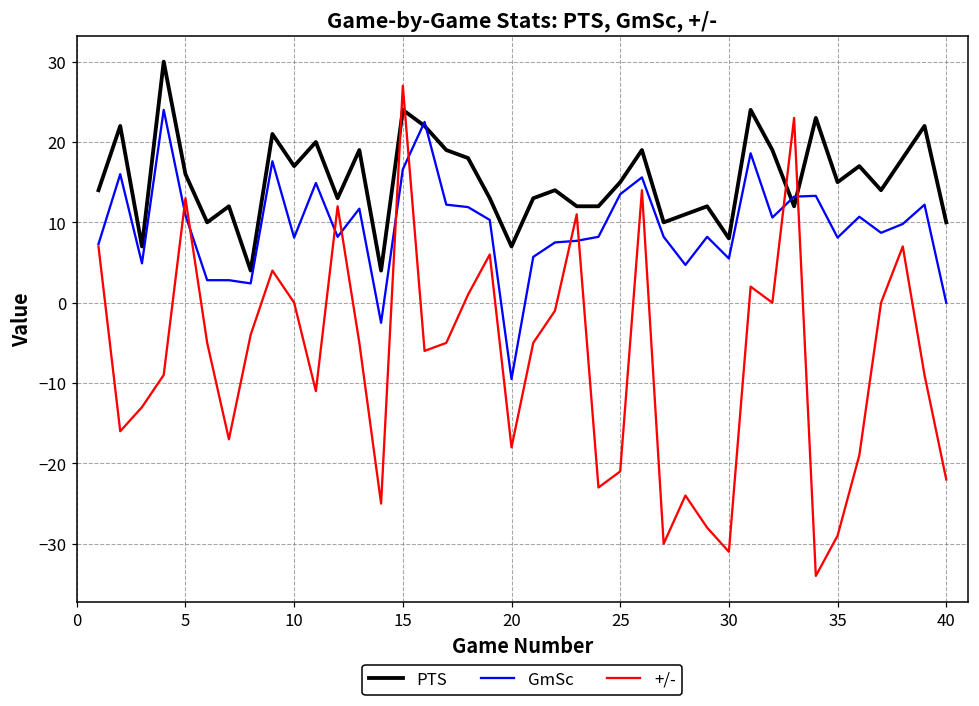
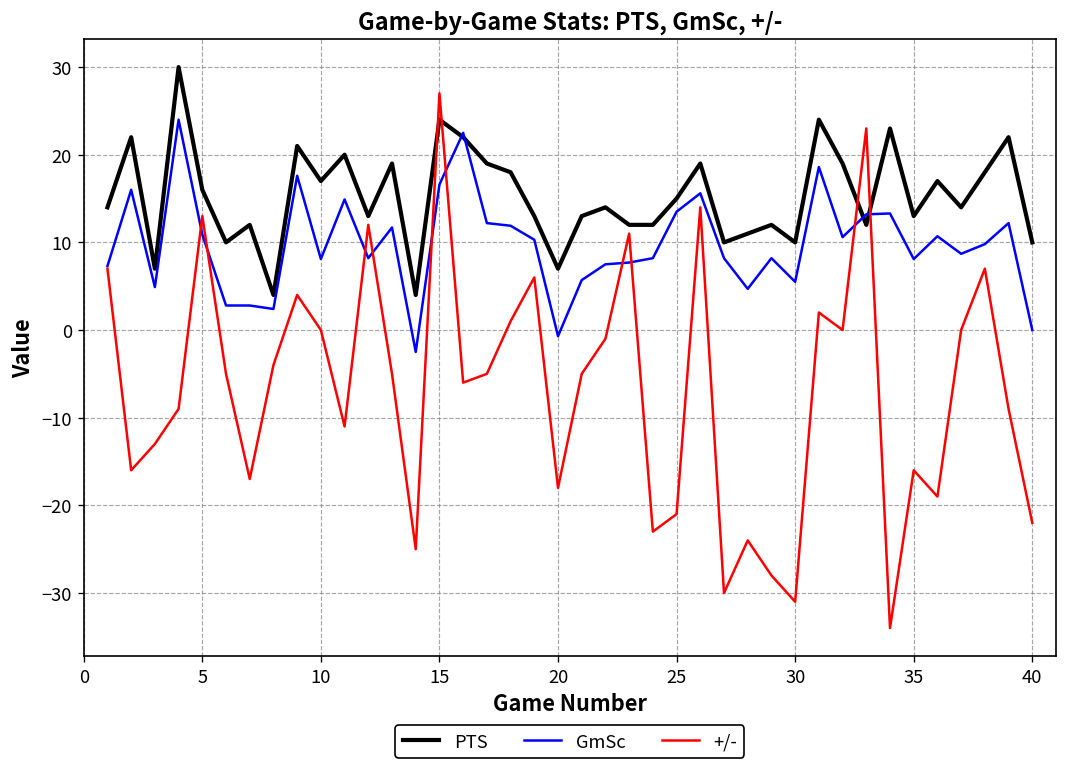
  {
    "PTS": {
      "5": 16,
      "10": 17,
      "15": 24,
      "20": 7,
      "25": 15,
-     "30": 8,
-     "35": 15,
+     "30": 10,
+     "35": 13,
      "40": 10
    },
    "GmSc": {
      "5": 11,
      "10": 8,
      "15": 17,
-     "20": -10,
+     "20": -1,
      "25": 14,
      "30": 6,
      "35": 8,
      "40": 0
    },
    "+/-": {
      "5": 13,
      "10": 0,
      "15": 27,
      "20": -18,
      "25": -21,
      "30": -31,
-     "35": -29,
+     "35": -16,
      "40": -22
    }
  }
